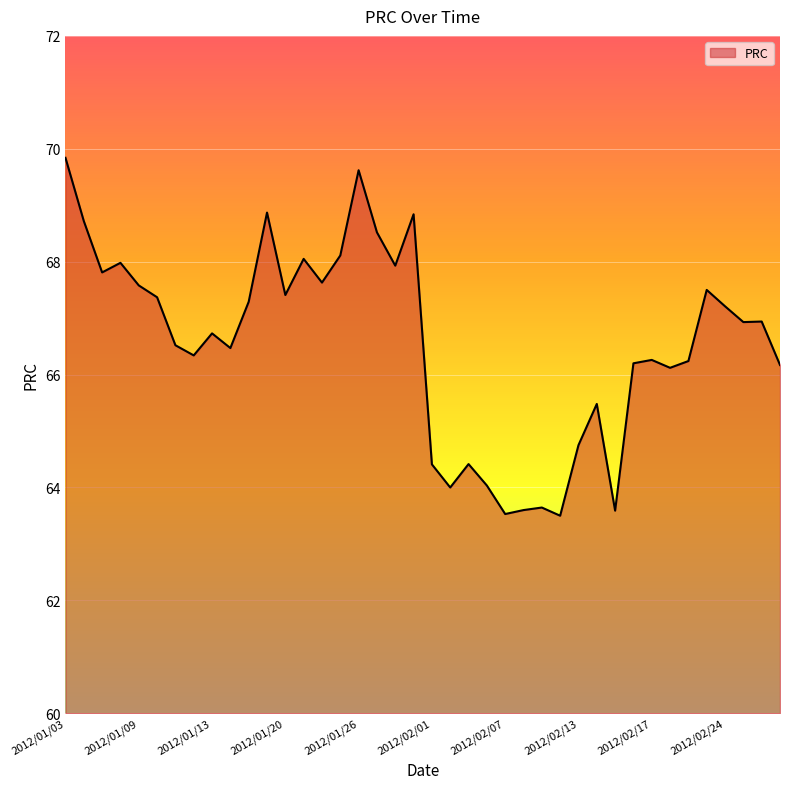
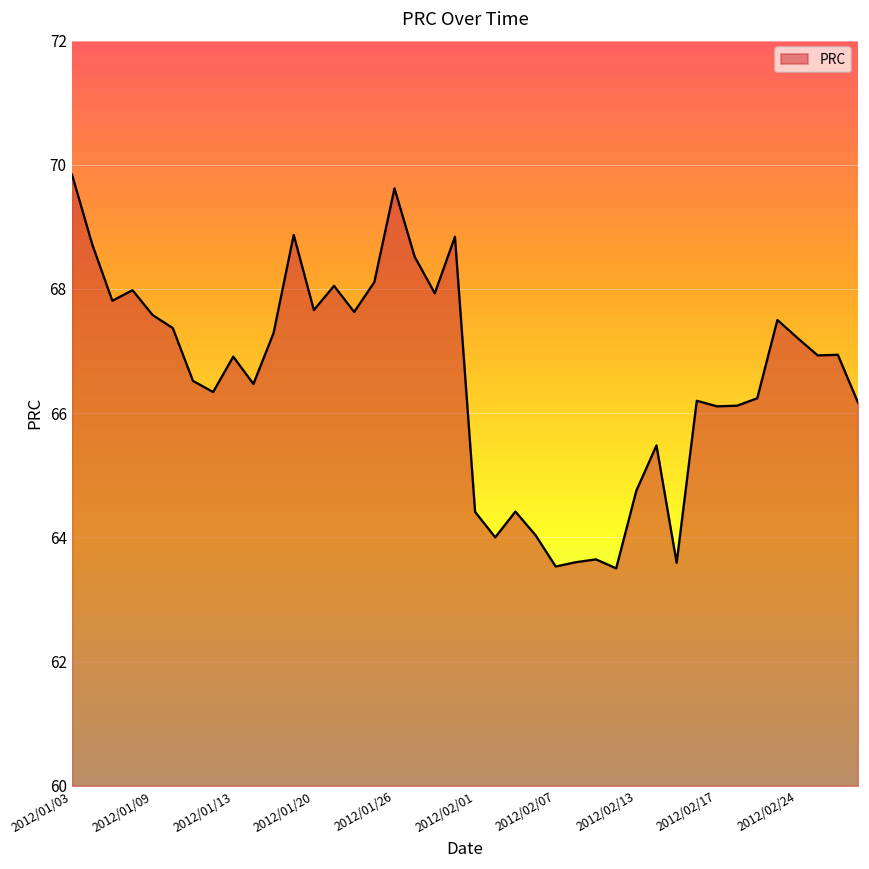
  {
    "2012/01/03": 69.8,
    "2012/01/09": 67.6,
-   "2012/01/13": 66.7,
-   "2012/01/20": 67.4,
+   "2012/01/13": 66.9,
+   "2012/01/20": 67.7,
    "2012/01/26": 69.6,
    "2012/02/01": 64.4,
    "2012/02/07": 63.5,
    "2012/02/13": 64.8,
-   "2012/02/17": 66.3,
+   "2012/02/17": 66.1,
    "2012/02/24": 67.2
  }
